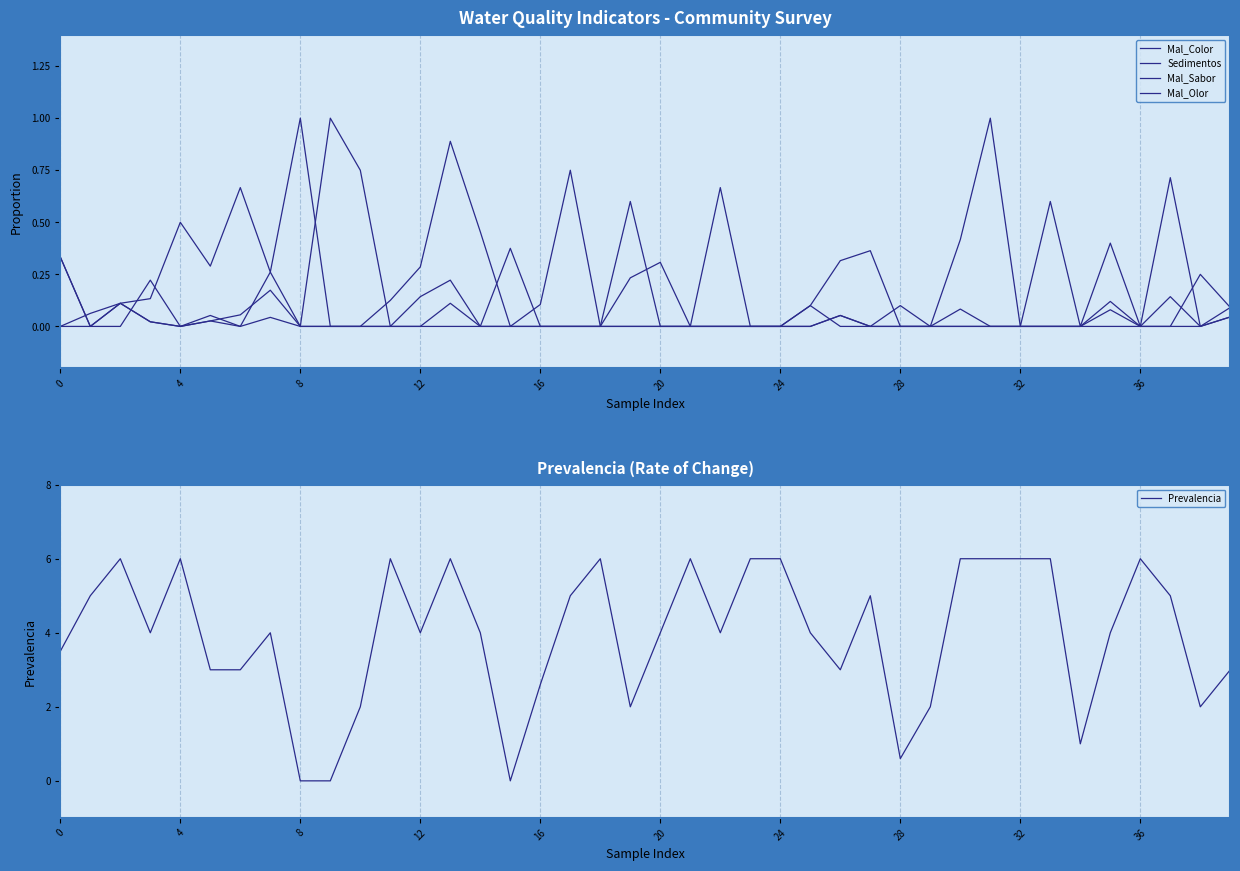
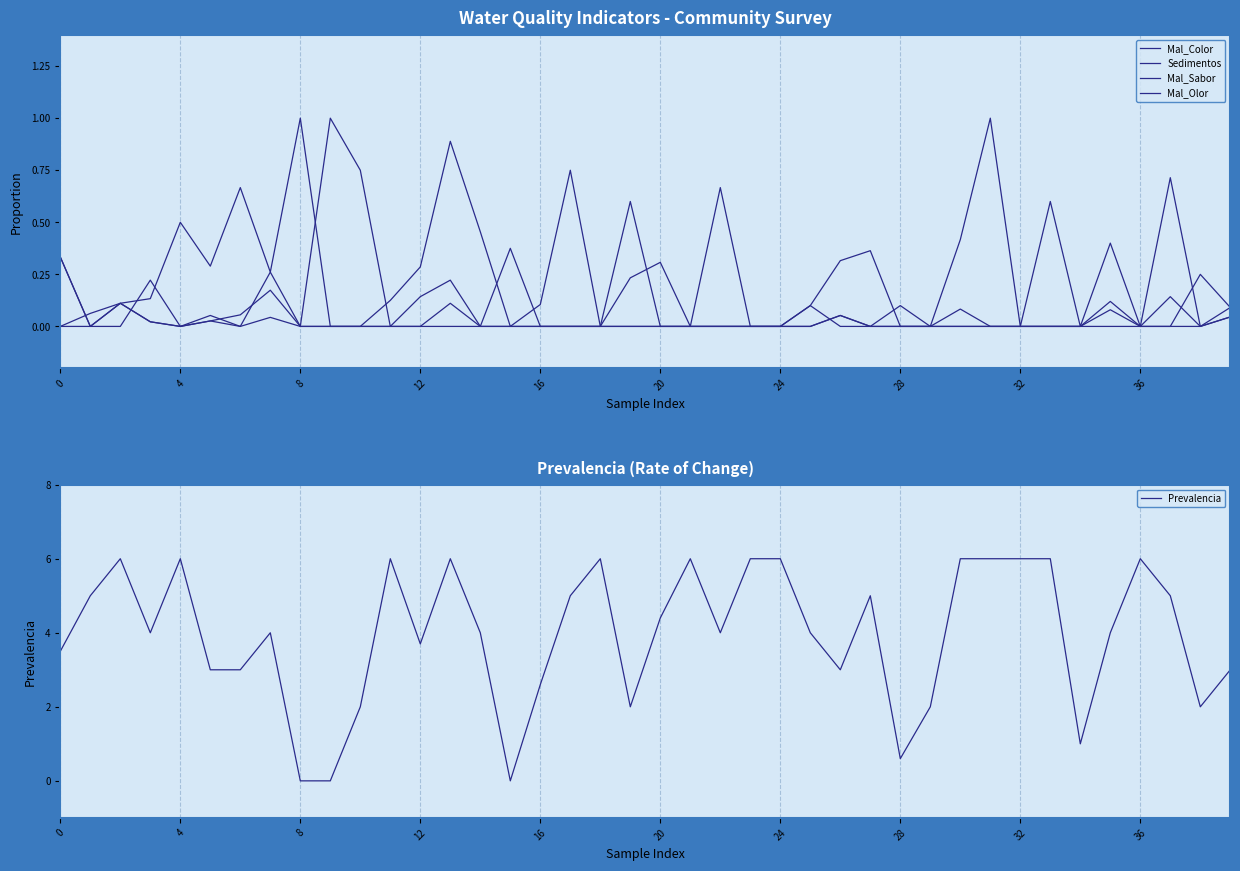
  {
    "Prevalencia (Rate of Change)": {
      "0": 3.5,
      "4": 6.0,
      "8": 0.0,
-     "12": 4.0,
+     "12": 3.7,
      "16": 2.6,
-     "20": 4.0,
+     "20": 4.4,
      "24": 6.0,
      "28": 0.6,
      "32": 6.0,
      "36": 6.0
    }
  }
